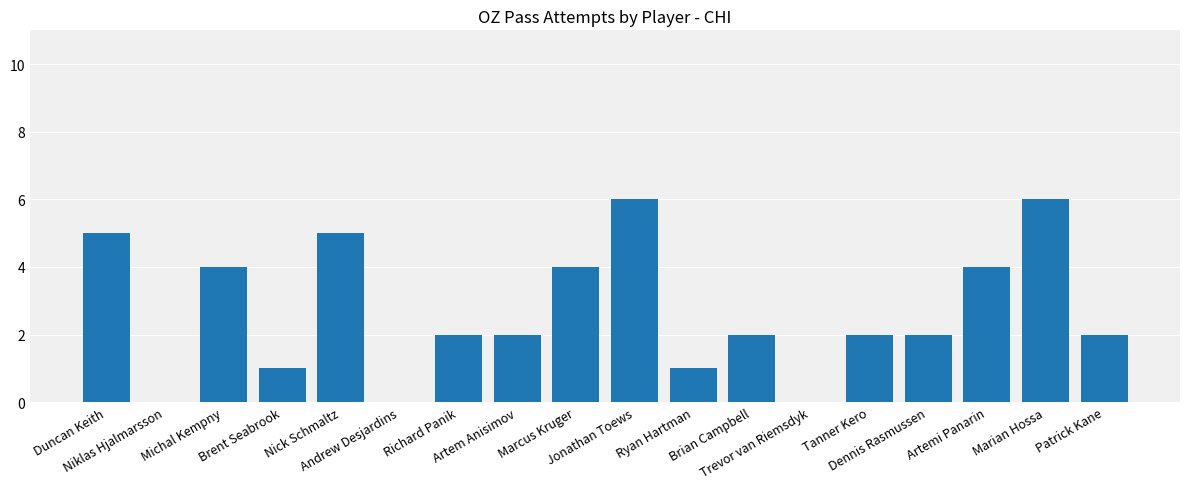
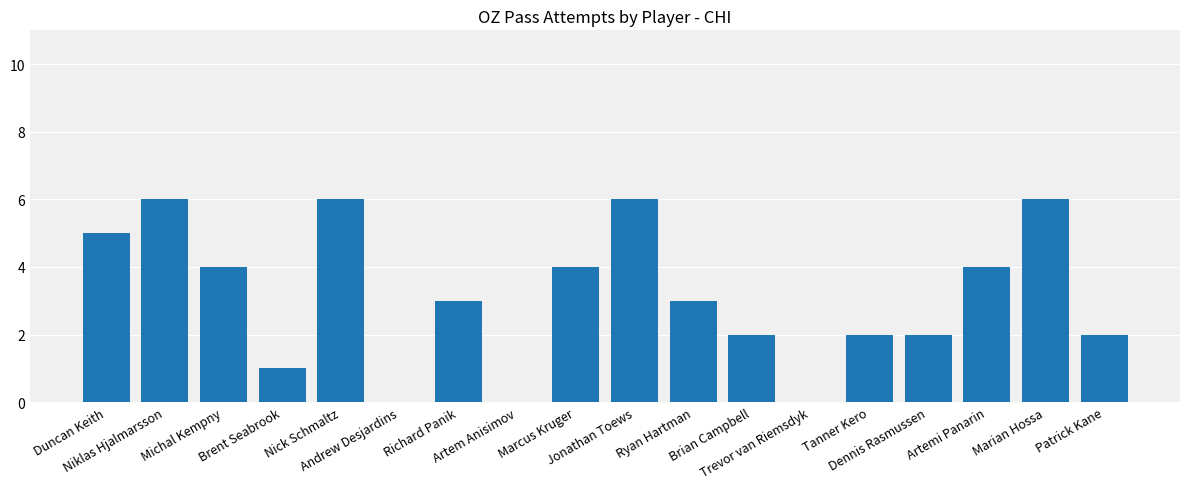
  {
    "Duncan Keith": 5,
-   "Niklas Hjalmarsson": 0,
+   "Niklas Hjalmarsson": 6,
    "Michal Kempny": 4,
    "Brent Seabrook": 1,
-   "Nick Schmaltz": 5,
+   "Nick Schmaltz": 6,
    "Andrew Desjardins": 0,
-   "Richard Panik": 2,
-   "Artem Anisimov": 2,
+   "Richard Panik": 3,
+   "Artem Anisimov": 0,
    "Marcus Kruger": 4,
    "Jonathan Toews": 6,
-   "Ryan Hartman": 1,
+   "Ryan Hartman": 3,
    "Brian Campbell": 2,
    "Trevor van Riemsdyk": 0,
    "Tanner Kero": 2,
    "Dennis Rasmussen": 2,
    "Artemi Panarin": 4,
    "Marian Hossa": 6,
    "Patrick Kane": 2
  }
